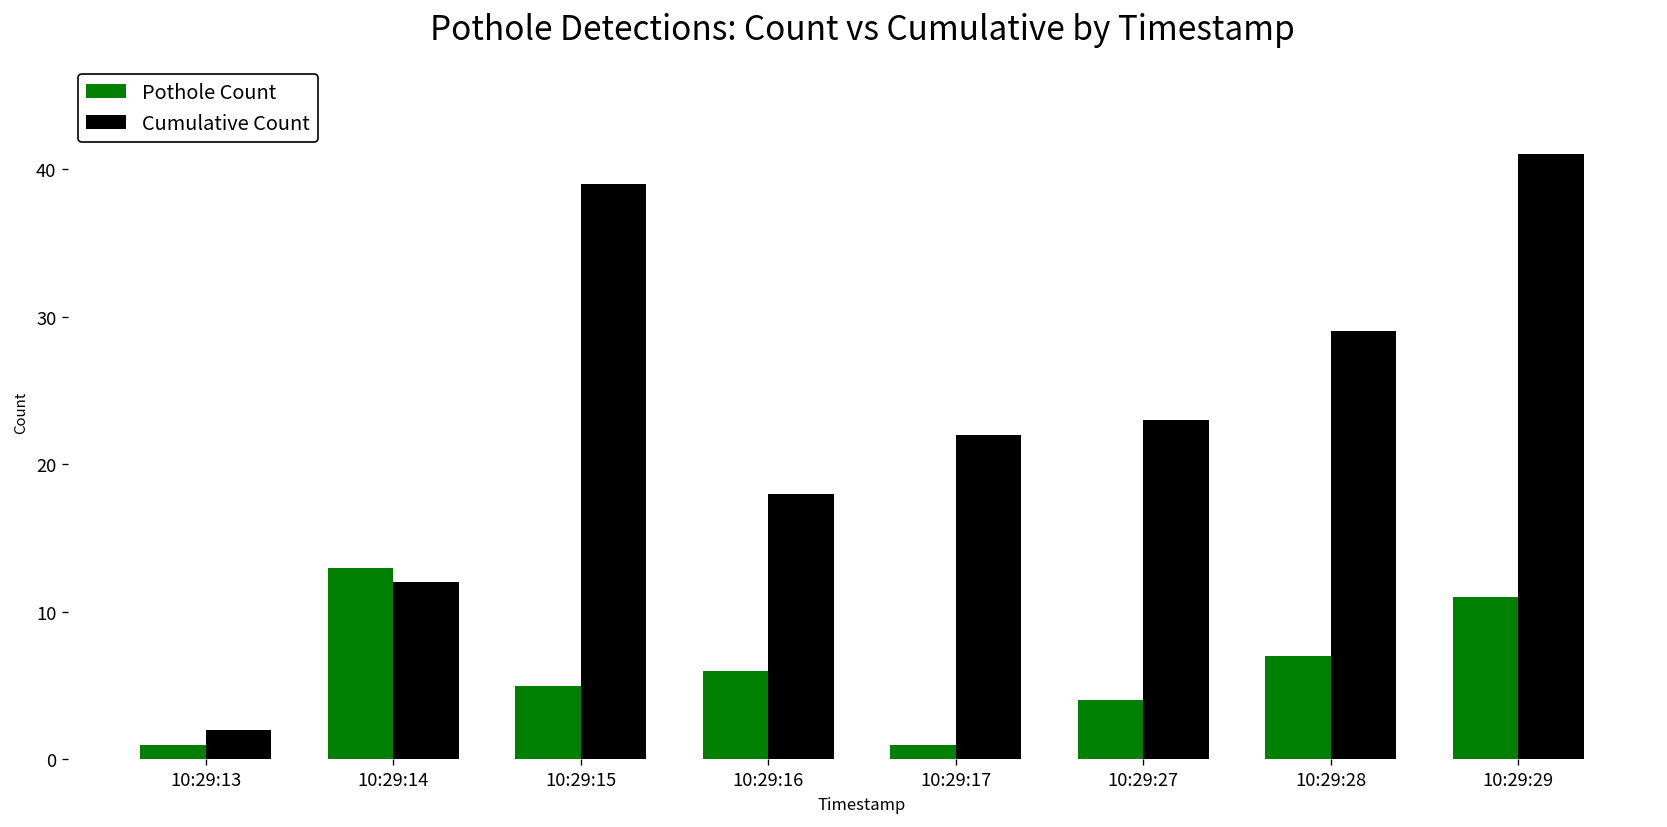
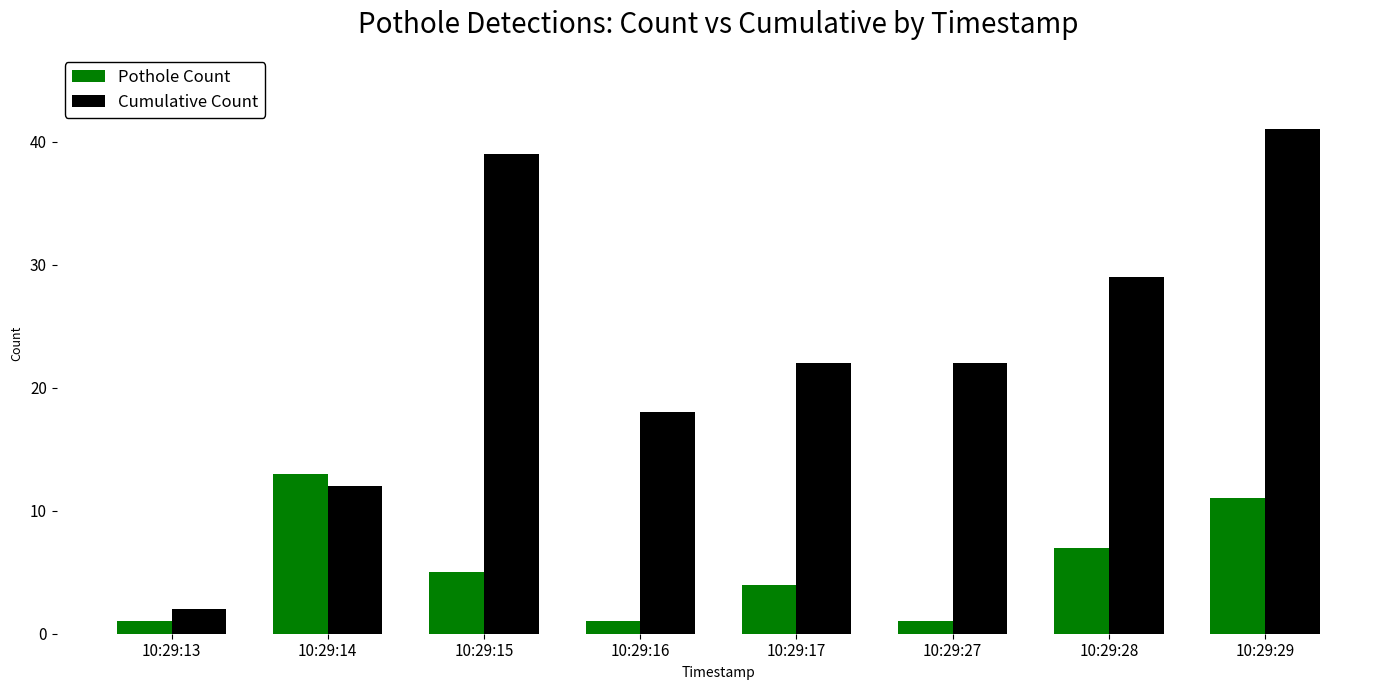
  {
    "Pothole Count": {
      "10:29:13": 1,
      "10:29:14": 13,
      "10:29:15": 5,
-     "10:29:16": 6,
-     "10:29:17": 1,
-     "10:29:27": 4,
+     "10:29:16": 1,
+     "10:29:17": 4,
+     "10:29:27": 1,
      "10:29:28": 7,
      "10:29:29": 11
    },
    "Cumulative Count": {
      "10:29:13": 2,
      "10:29:14": 12,
      "10:29:15": 39,
      "10:29:16": 18,
      "10:29:17": 22,
-     "10:29:27": 23,
+     "10:29:27": 22,
      "10:29:28": 29,
      "10:29:29": 41
    }
  }
